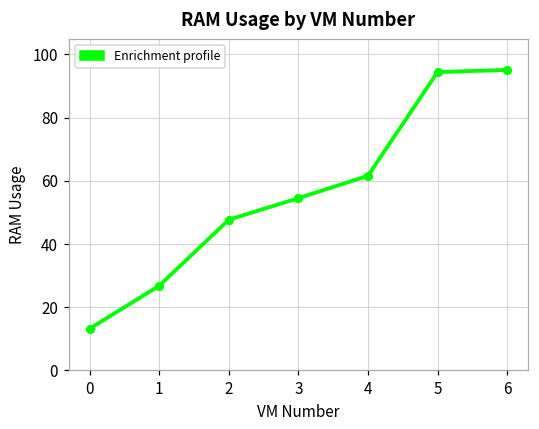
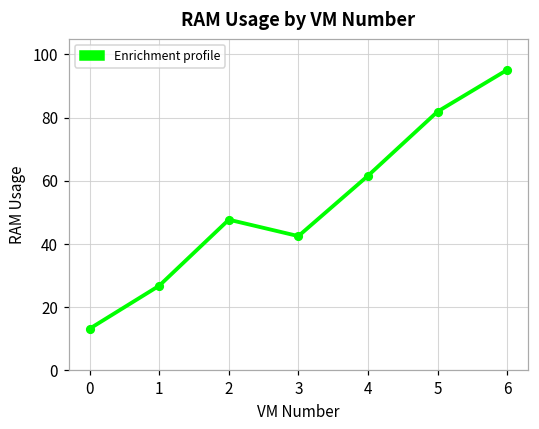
  {
    "0": 13,
    "1": 27,
    "2": 48,
-   "3": 55,
+   "3": 43,
    "4": 62,
-   "5": 94,
+   "5": 82,
    "6": 95
  }
